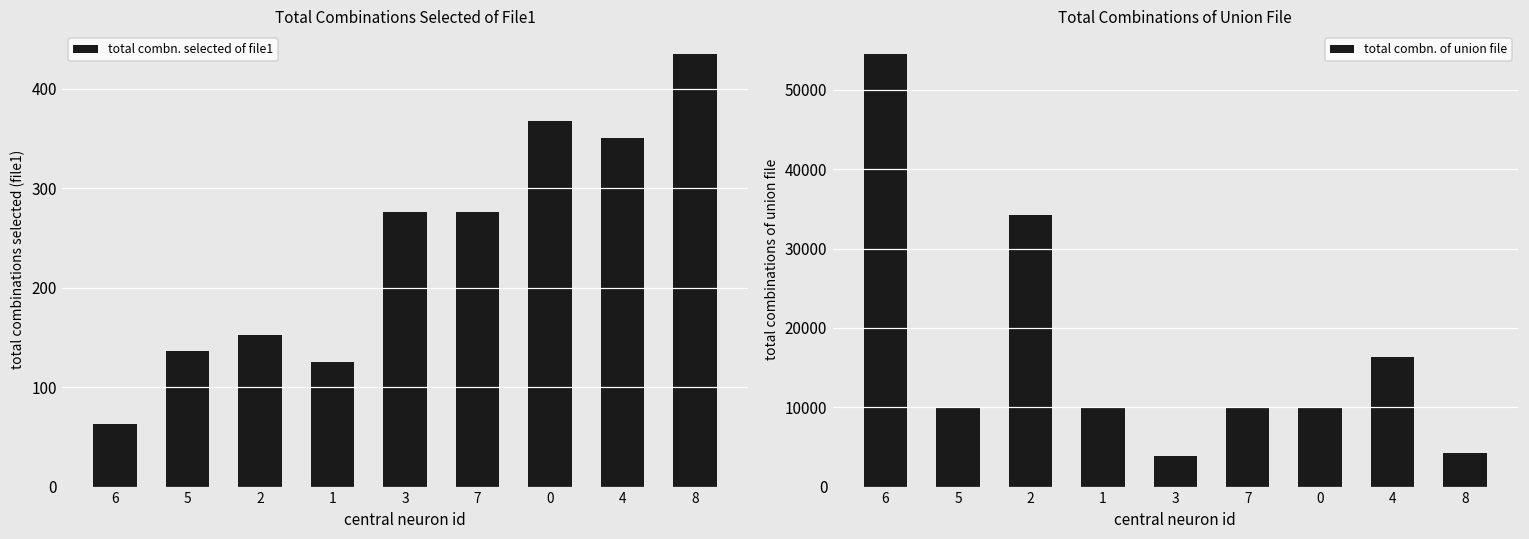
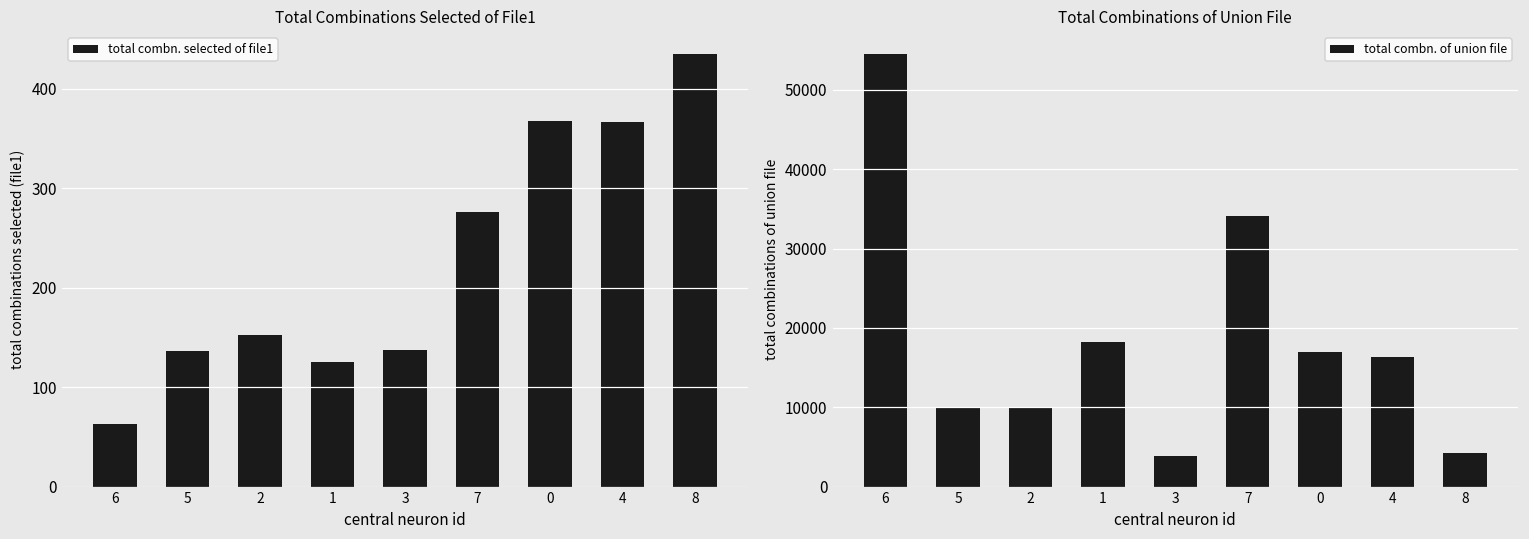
  {
    "Total Combinations Selected of File1": {
      "6": 60,
      "5": 140,
      "2": 150,
      "1": 130,
-     "3": 280,
+     "3": 140,
      "7": 280,
      "0": 370,
-     "4": 350,
+     "4": 370,
      "8": 440
    },
    "Total Combinations of Union File": {
      "6": 55000,
      "5": 10000,
-     "2": 34000,
-     "1": 10000,
+     "2": 10000,
+     "1": 18000,
      "3": 4000,
-     "7": 10000,
-     "0": 10000,
+     "7": 34000,
+     "0": 17000,
      "4": 16000,
      "8": 4000
    }
  }
